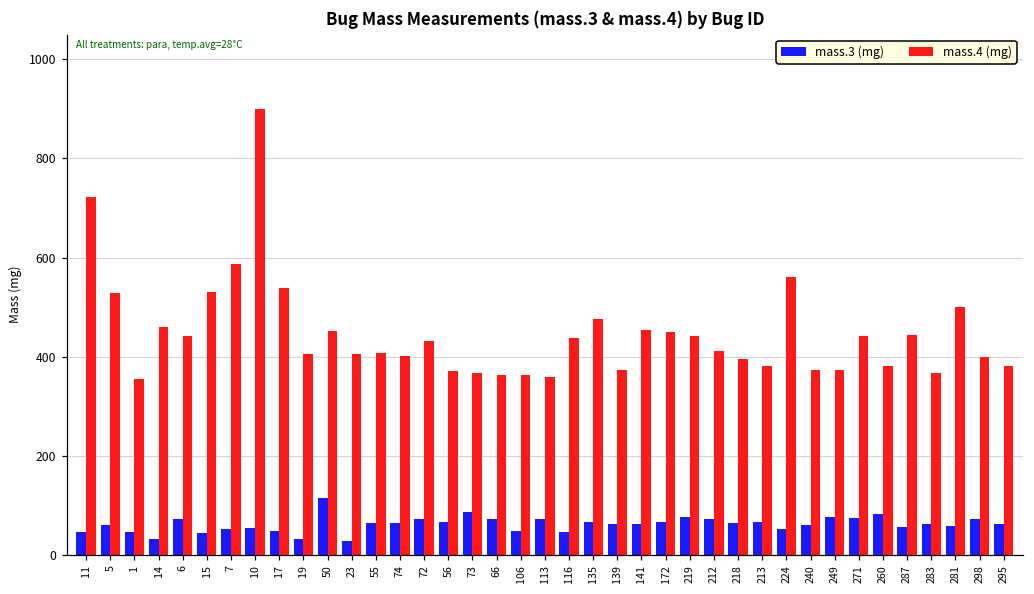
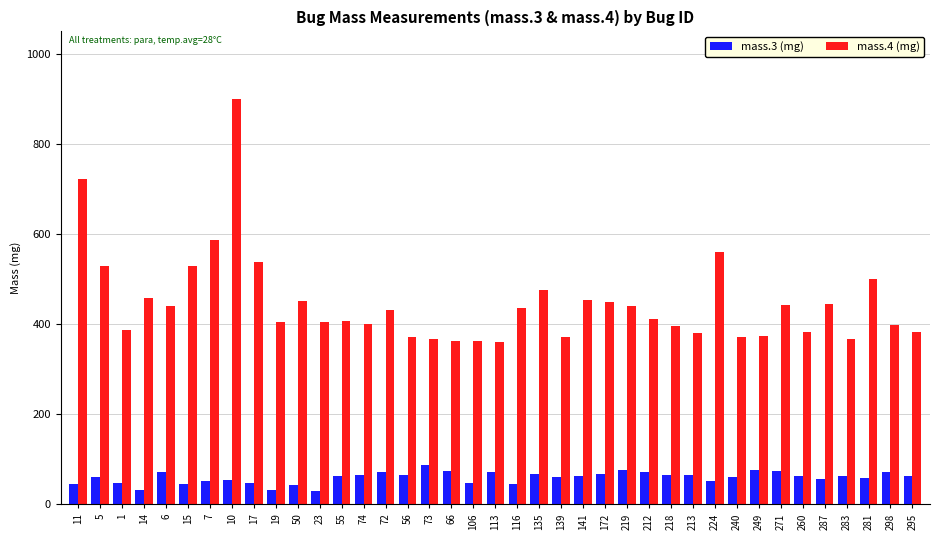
  {
    "mass.3 (mg)": {
      "11": 50,
      "5": 60,
      "1": 50,
      "14": 30,
      "6": 70,
      "15": 50,
      "7": 50,
      "10": 50,
      "17": 50,
      "19": 30,
-     "50": 110,
+     "50": 40,
      "23": 30,
      "55": 60,
      "74": 60,
      "72": 70,
      "56": 70,
      "73": 90,
      "66": 70,
      "106": 50,
      "113": 70,
      "116": 50,
      "135": 70,
      "139": 60,
      "141": 60,
      "172": 70,
      "219": 80,
      "212": 70,
      "218": 60,
      "213": 70,
      "224": 50,
      "240": 60,
      "249": 80,
      "271": 70,
-     "260": 80,
+     "260": 60,
      "287": 60,
      "283": 60,
      "281": 60,
      "298": 70,
      "295": 60
    },
    "mass.4 (mg)": {
      "11": 720,
      "5": 530,
-     "1": 360,
+     "1": 390,
      "14": 460,
      "6": 440,
      "15": 530,
      "7": 590,
      "10": 900,
      "17": 540,
      "19": 400,
      "50": 450,
      "23": 410,
      "55": 410,
      "74": 400,
      "72": 430,
      "56": 370,
      "73": 370,
      "66": 360,
      "106": 360,
      "113": 360,
      "116": 440,
      "135": 480,
      "139": 370,
      "141": 450,
      "172": 450,
      "219": 440,
      "212": 410,
      "218": 400,
      "213": 380,
      "224": 560,
      "240": 370,
      "249": 370,
      "271": 440,
      "260": 380,
      "287": 440,
      "283": 370,
      "281": 500,
      "298": 400,
      "295": 380
    }
  }
